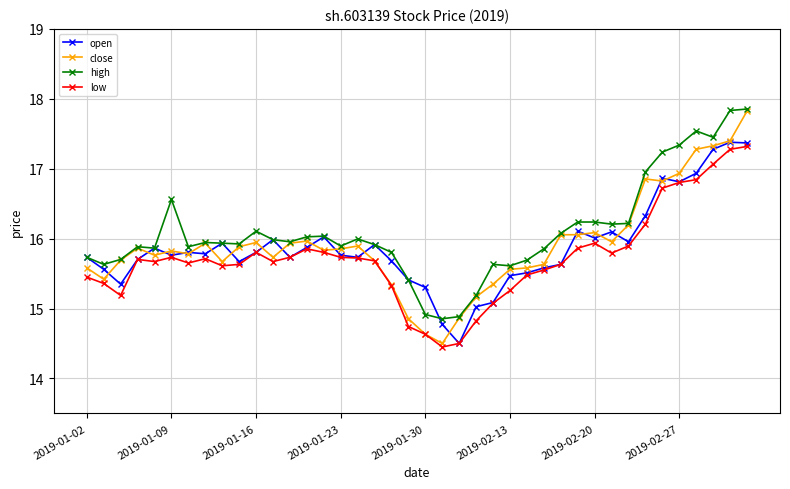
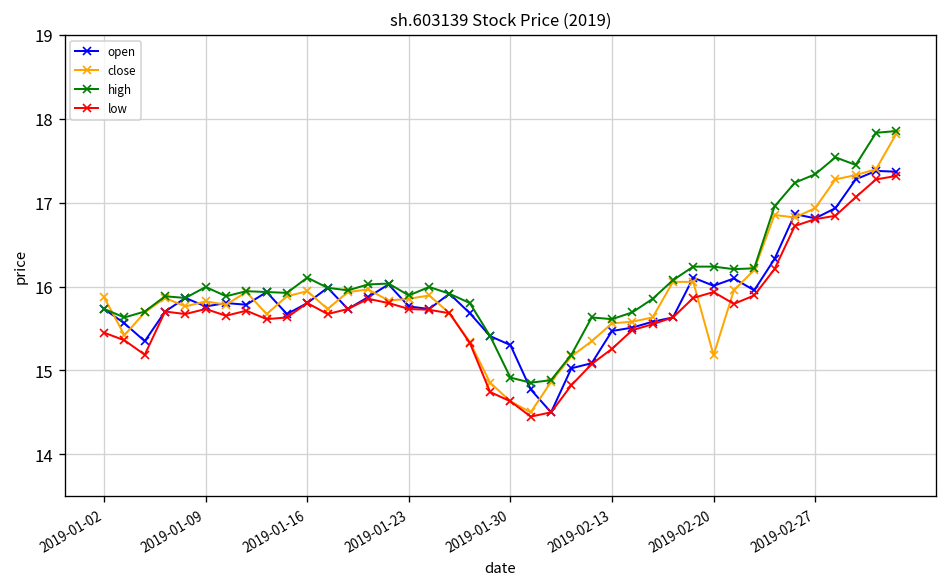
  {
    "open": {
      "2019-01-30": 15.3,
      "2019-02-13": 15.5,
      "2019-02-20": 16.0
    },
    "close": {
-     "2019-01-02": 15.6,
+     "2019-01-02": 15.9,
      "2019-01-09": 15.8,
      "2019-01-16": 15.9,
      "2019-01-23": 15.9,
      "2019-02-13": 15.6,
-     "2019-02-20": 16.1,
+     "2019-02-20": 15.2,
      "2019-02-27": 16.9
    },
    "high": {
-     "2019-01-09": 16.6,
+     "2019-01-09": 16.0,
      "2019-01-16": 16.1,
      "2019-01-23": 15.9,
      "2019-01-30": 14.9,
      "2019-02-13": 15.6,
      "2019-02-20": 16.2,
      "2019-02-27": 17.3
    },
    "low": {
      "2019-01-02": 15.5,
      "2019-02-13": 15.3,
      "2019-02-20": 15.9
    }
  }
